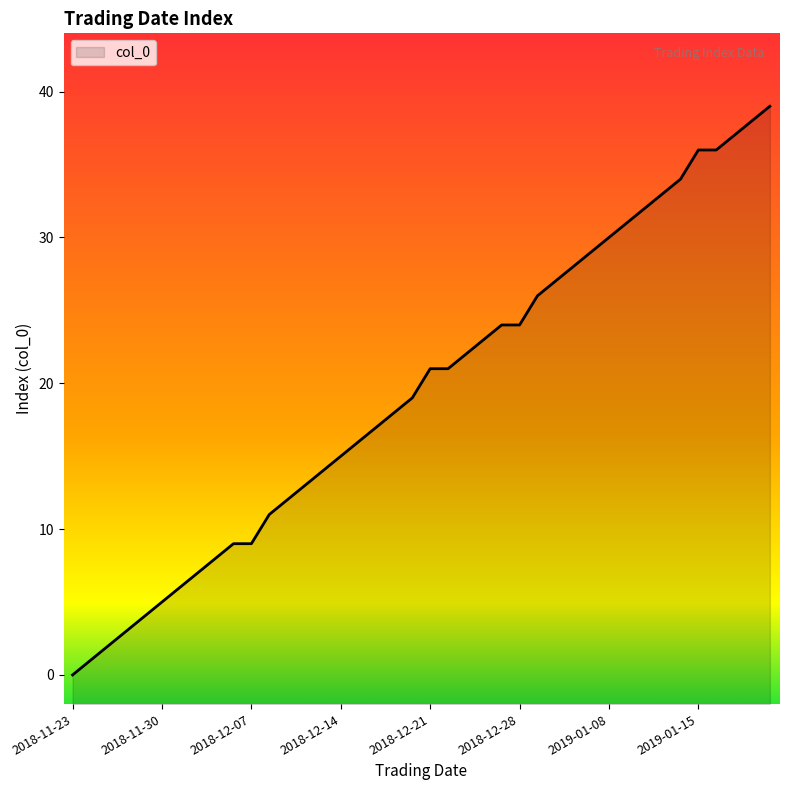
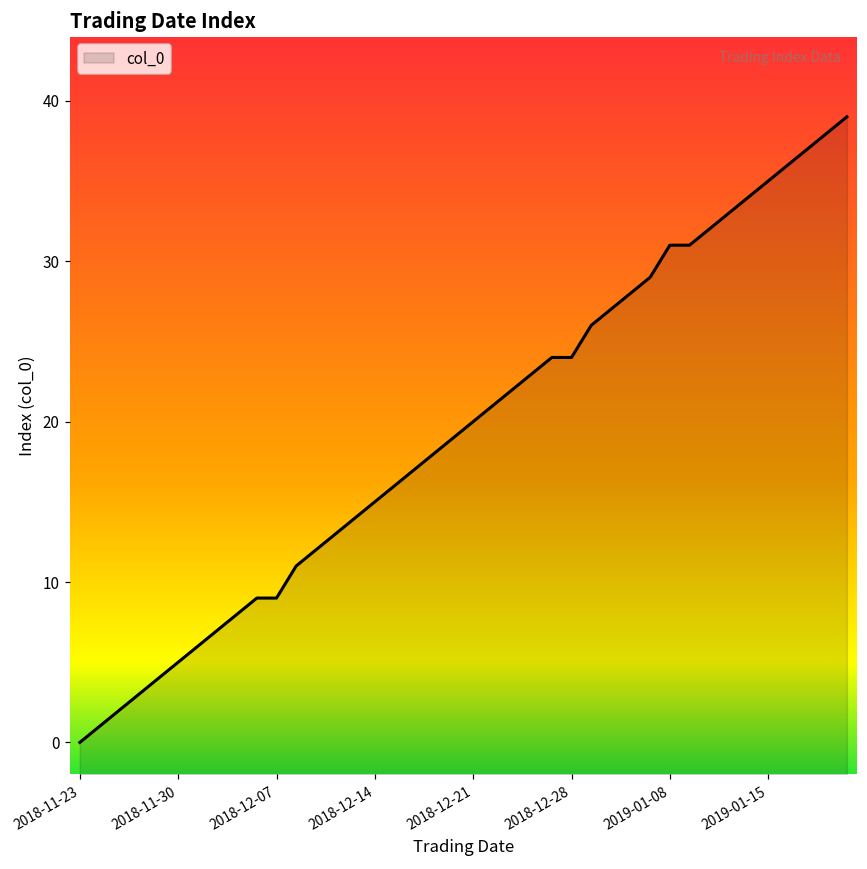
  {
    "2018-11-23": 0,
    "2018-11-30": 5,
    "2018-12-07": 9,
    "2018-12-14": 15,
-   "2018-12-21": 21,
+   "2018-12-21": 20,
    "2018-12-28": 24,
-   "2019-01-08": 30,
-   "2019-01-15": 36
+   "2019-01-08": 31,
+   "2019-01-15": 35
  }
